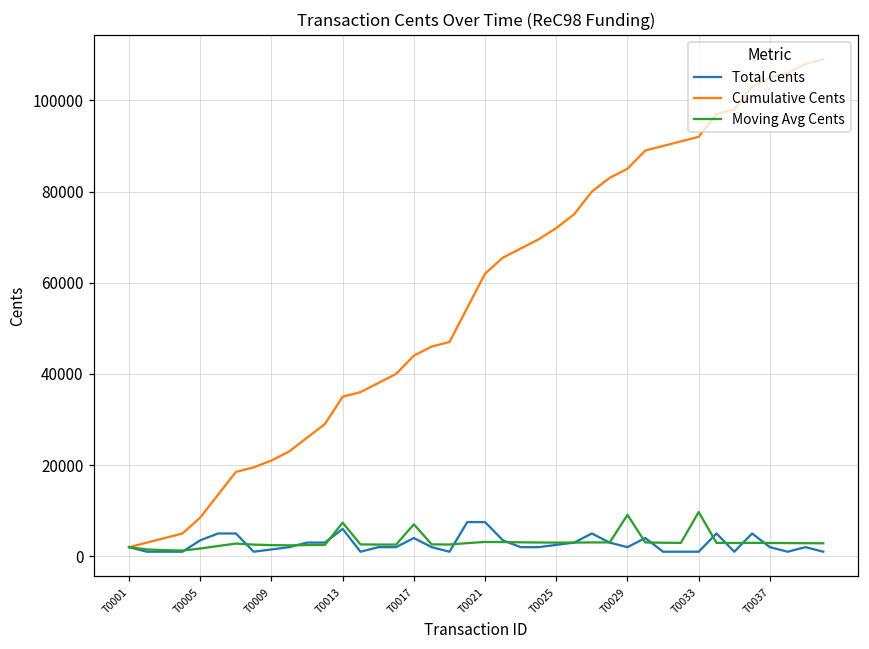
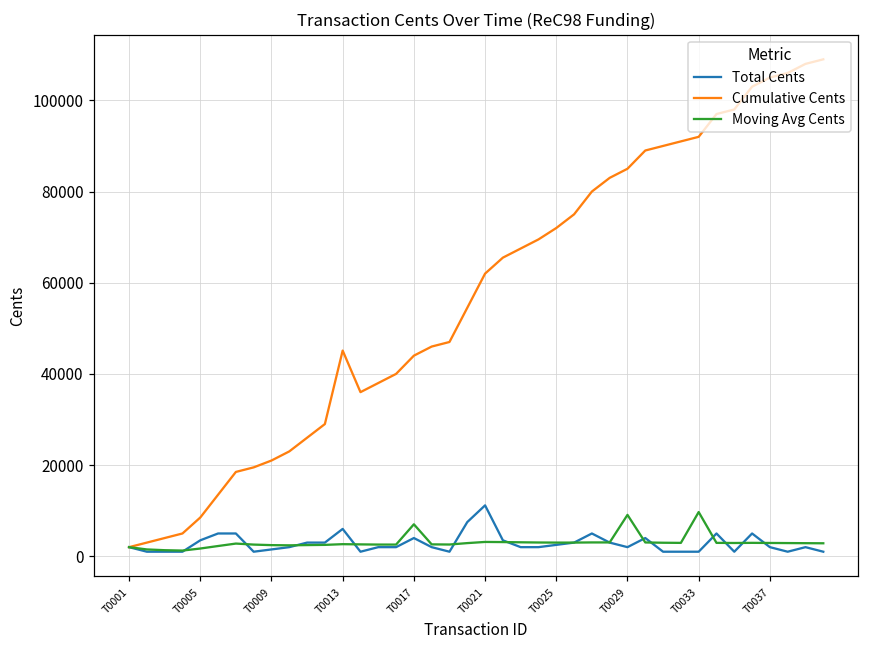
  {
    "Total Cents": {
      "T0005": 4000,
      "T0009": 2000,
      "T0013": 6000,
      "T0017": 4000,
-     "T0021": 8000,
+     "T0021": 11000,
      "T0029": 2000,
      "T0033": 1000,
      "T0037": 2000
    },
    "Cumulative Cents": {
      "T0005": 9000,
      "T0009": 21000,
-     "T0013": 35000,
+     "T0013": 45000,
      "T0017": 44000,
      "T0021": 62000,
      "T0025": 72000,
      "T0029": 85000,
      "T0033": 92000
    },
    "Moving Avg Cents": {
      "T0005": 2000,
      "T0009": 2000,
-     "T0013": 7000,
+     "T0013": 3000,
      "T0017": 7000,
      "T0021": 3000,
      "T0029": 9000,
      "T0033": 10000,
      "T0037": 3000
    }
  }
